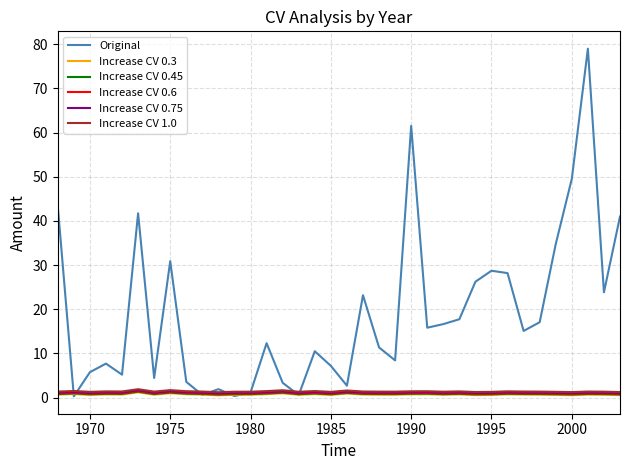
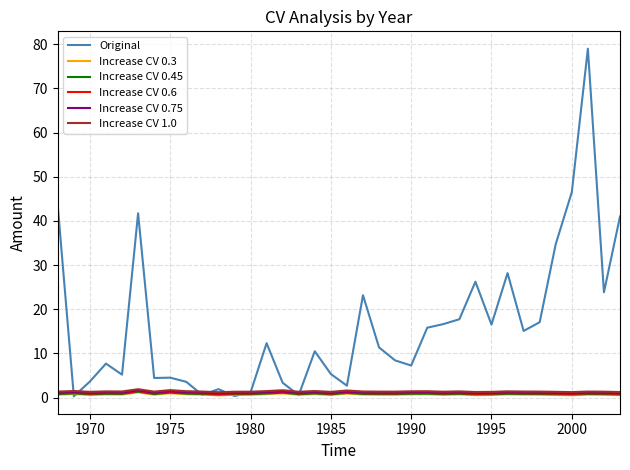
  {
    "Original": {
-     "1970": 6,
-     "1975": 31,
-     "1985": 7,
-     "1990": 62,
-     "1995": 29,
-     "2000": 50
+     "1970": 4,
+     "1975": 5,
+     "1985": 5,
+     "1990": 7,
+     "1995": 17,
+     "2000": 47
    }
  }
